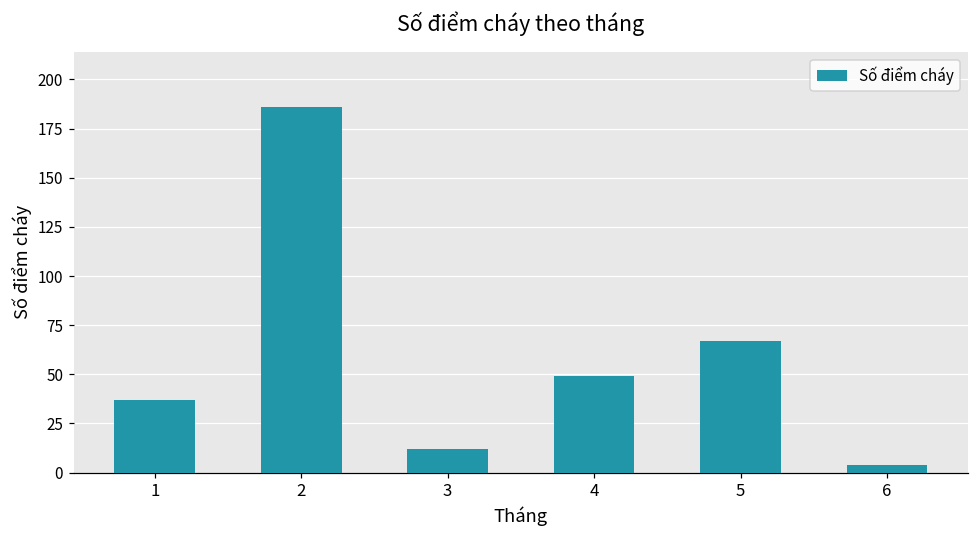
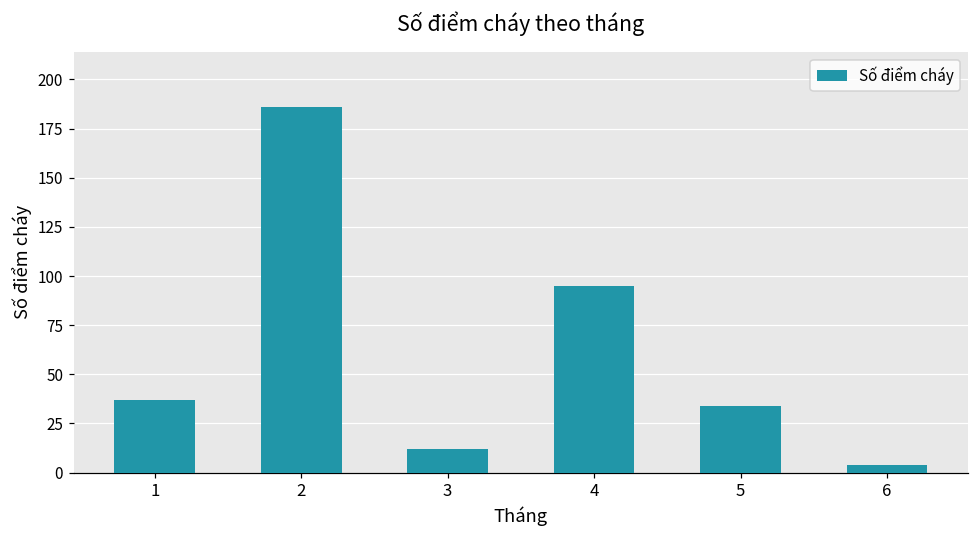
  {
    "1": 37,
    "2": 186,
    "3": 12,
-   "4": 49,
-   "5": 67,
+   "4": 95,
+   "5": 34,
    "6": 4
  }
